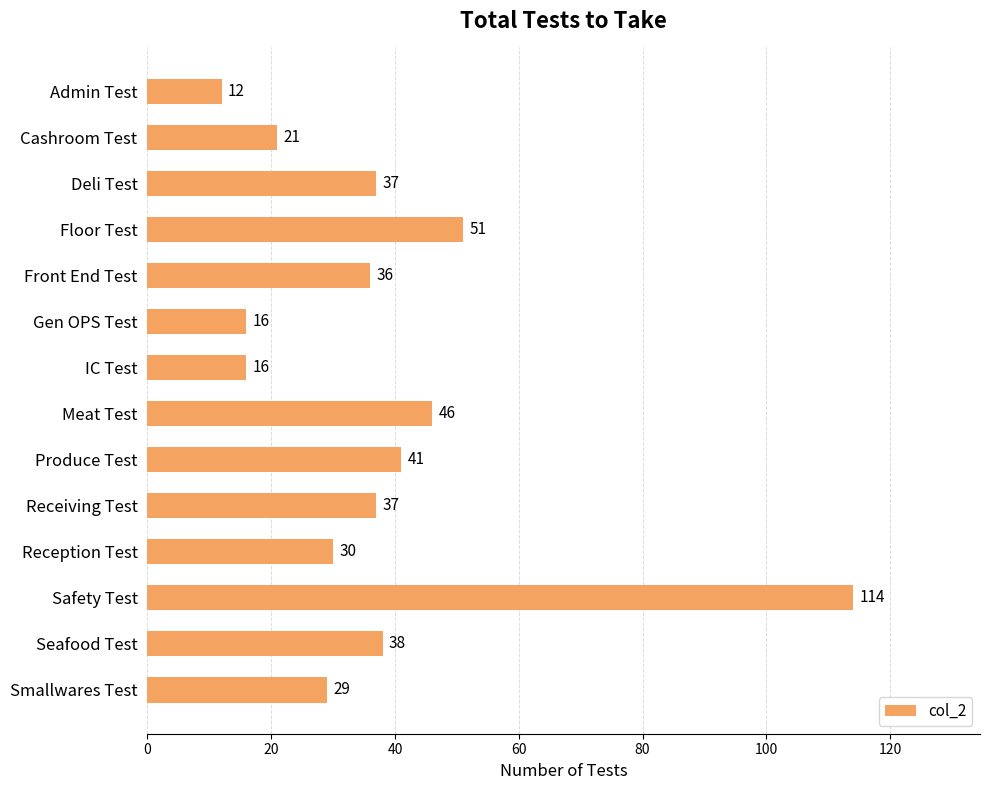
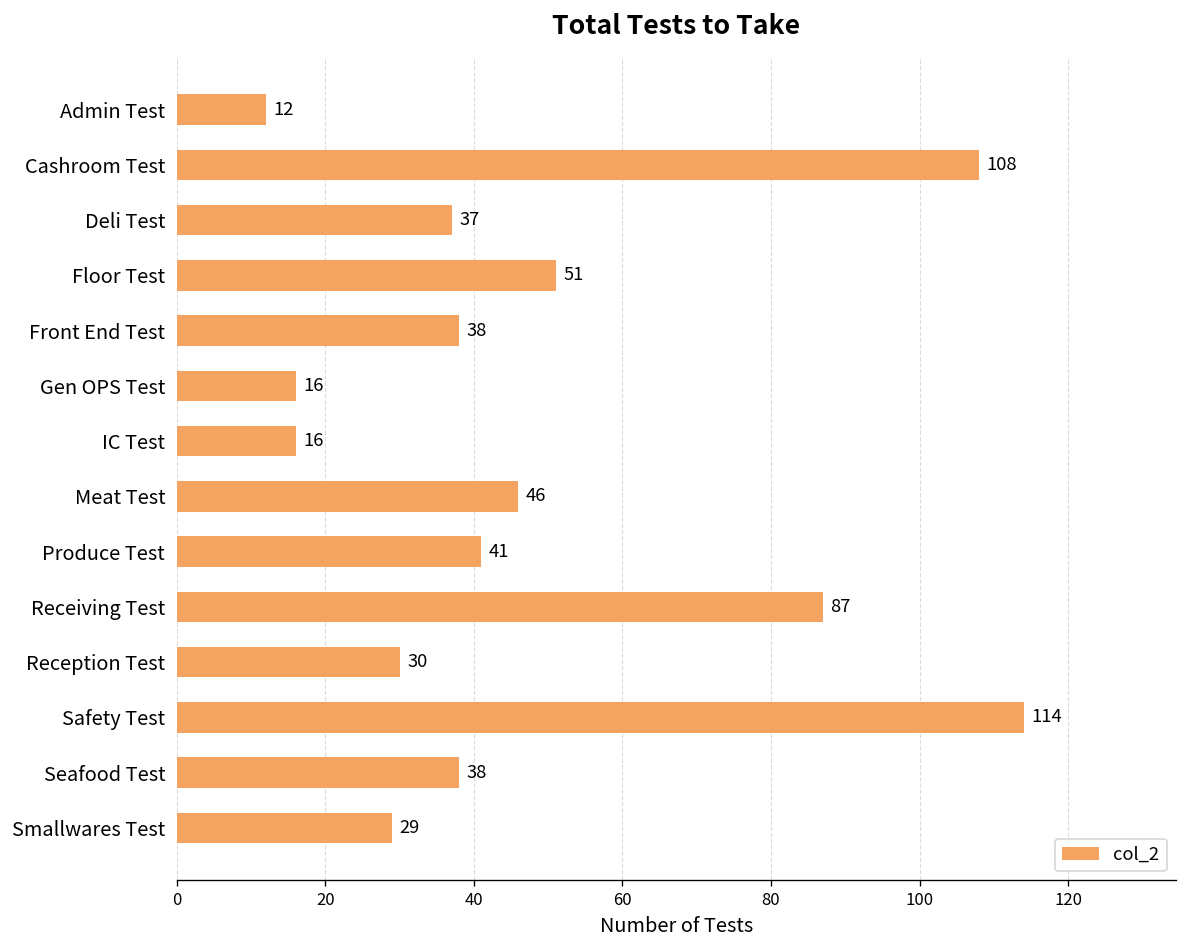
  {
    "Admin Test": 12,
-   "Cashroom Test": 21,
+   "Cashroom Test": 108,
    "Deli Test": 37,
    "Floor Test": 51,
-   "Front End Test": 36,
+   "Front End Test": 38,
    "Gen OPS Test": 16,
    "IC Test": 16,
    "Meat Test": 46,
    "Produce Test": 41,
-   "Receiving Test": 37,
+   "Receiving Test": 87,
    "Reception Test": 30,
    "Safety Test": 114,
    "Seafood Test": 38,
    "Smallwares Test": 29
  }
